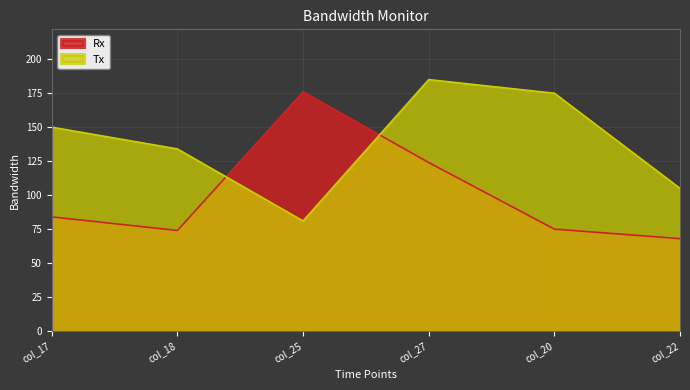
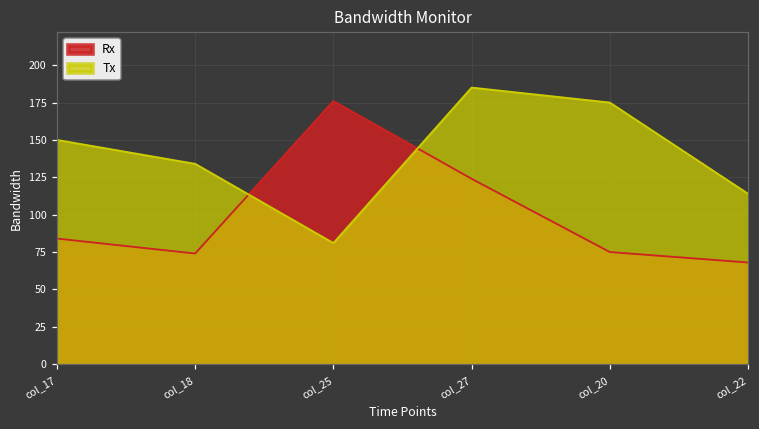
  {
    "Rx": {
      "col_17": 84,
      "col_18": 74,
      "col_25": 176,
      "col_27": 124,
      "col_20": 75,
      "col_22": 68
    },
    "Tx": {
      "col_17": 150,
      "col_18": 134,
      "col_25": 81,
      "col_27": 185,
      "col_20": 175,
-     "col_22": 105
+     "col_22": 114
    }
  }
